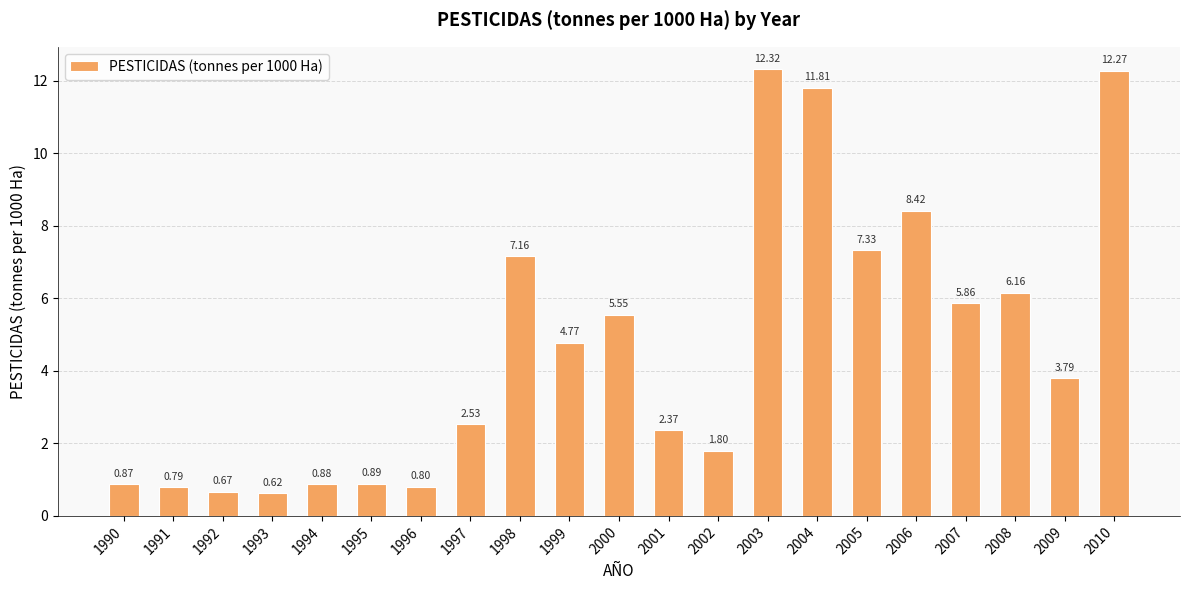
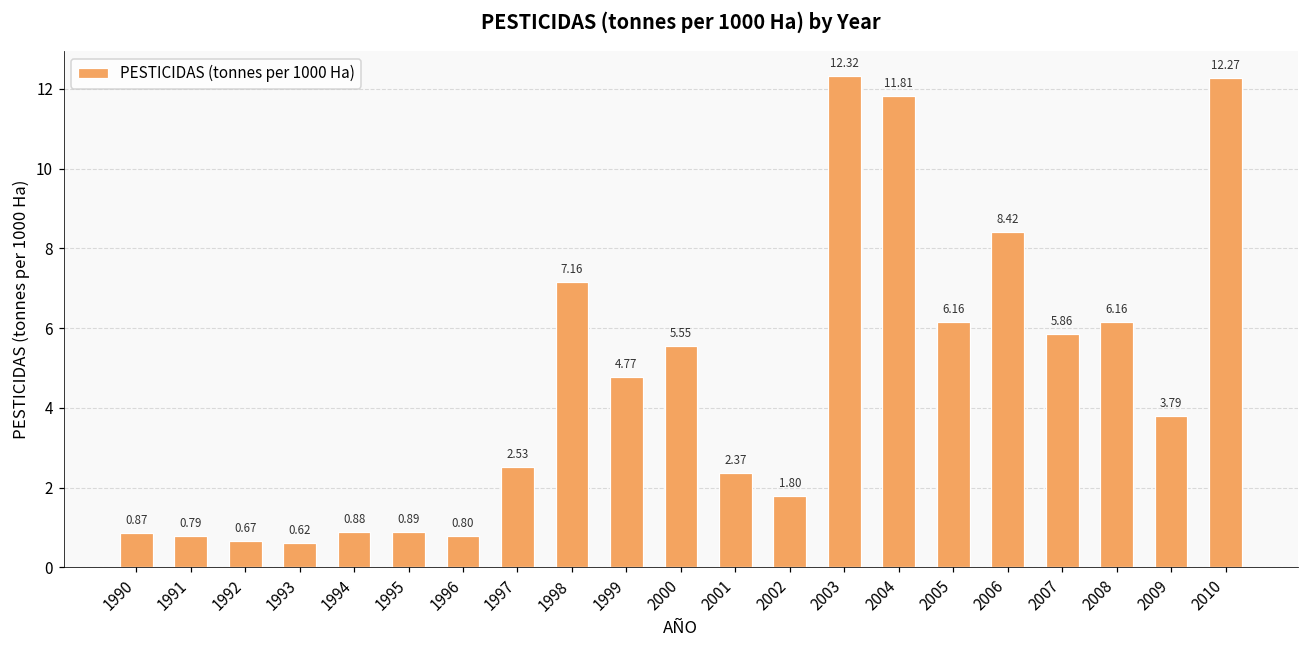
  {
    "1990": 0.87,
    "1991": 0.79,
    "1992": 0.67,
    "1993": 0.62,
    "1994": 0.88,
    "1995": 0.89,
    "1996": 0.80,
    "1997": 2.53,
    "1998": 7.16,
    "1999": 4.77,
    "2000": 5.55,
    "2001": 2.37,
    "2002": 1.80,
    "2003": 12.32,
    "2004": 11.81,
-   "2005": 7.33,
+   "2005": 6.16,
    "2006": 8.42,
    "2007": 5.86,
    "2008": 6.16,
    "2009": 3.79,
    "2010": 12.27
  }
